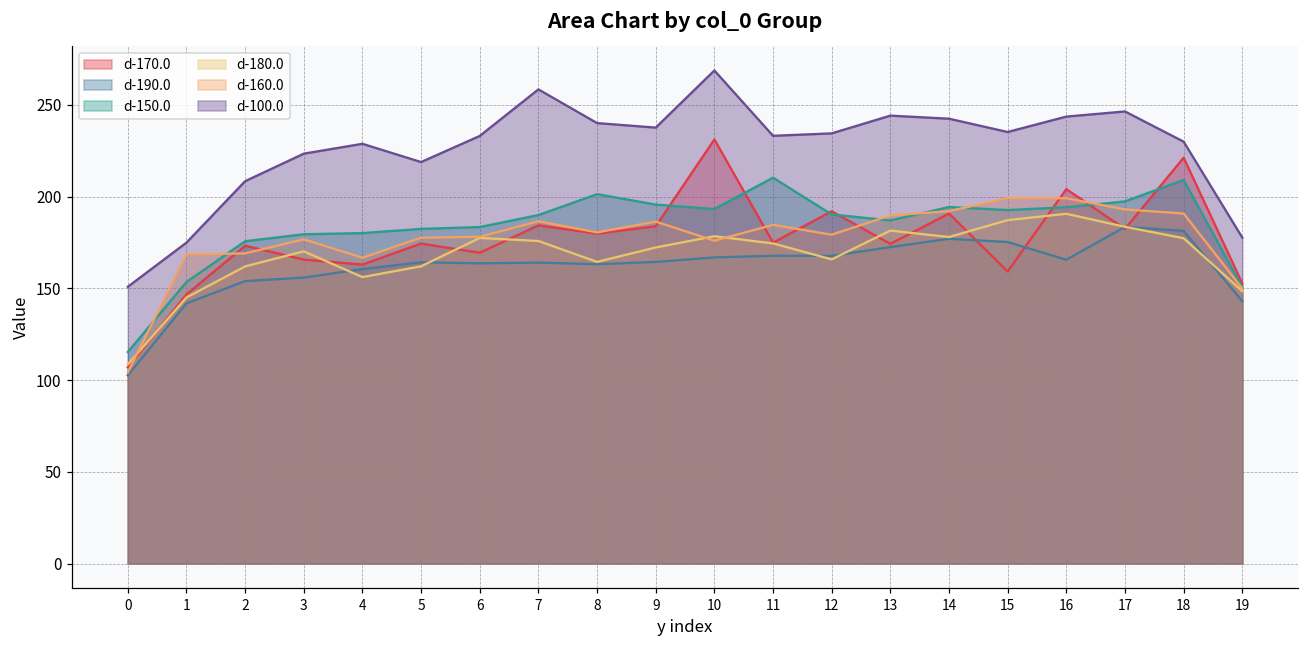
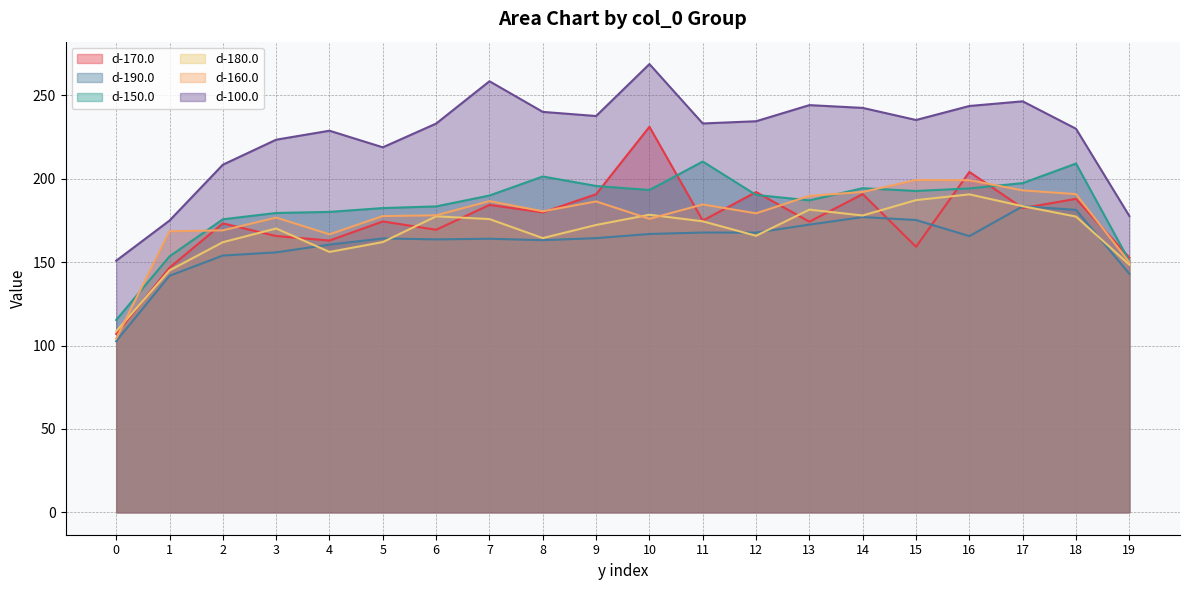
  {
    "d-170.0": {
      "0": 107,
      "1": 147,
      "2": 173,
      "3": 166,
      "4": 163,
      "5": 174,
      "6": 169,
      "7": 184,
-     "9": 184,
+     "9": 191,
      "10": 231,
      "12": 192,
      "13": 174,
      "15": 159,
      "16": 204,
-     "18": 221,
+     "18": 188,
      "19": 153
    }
  }
